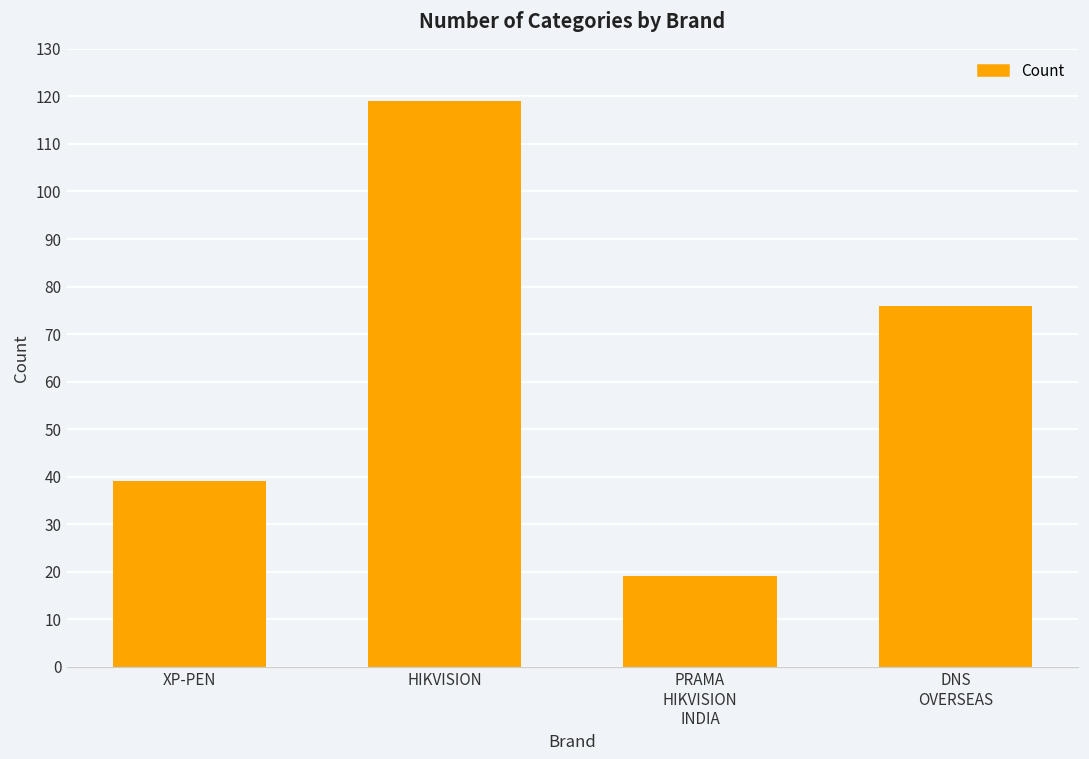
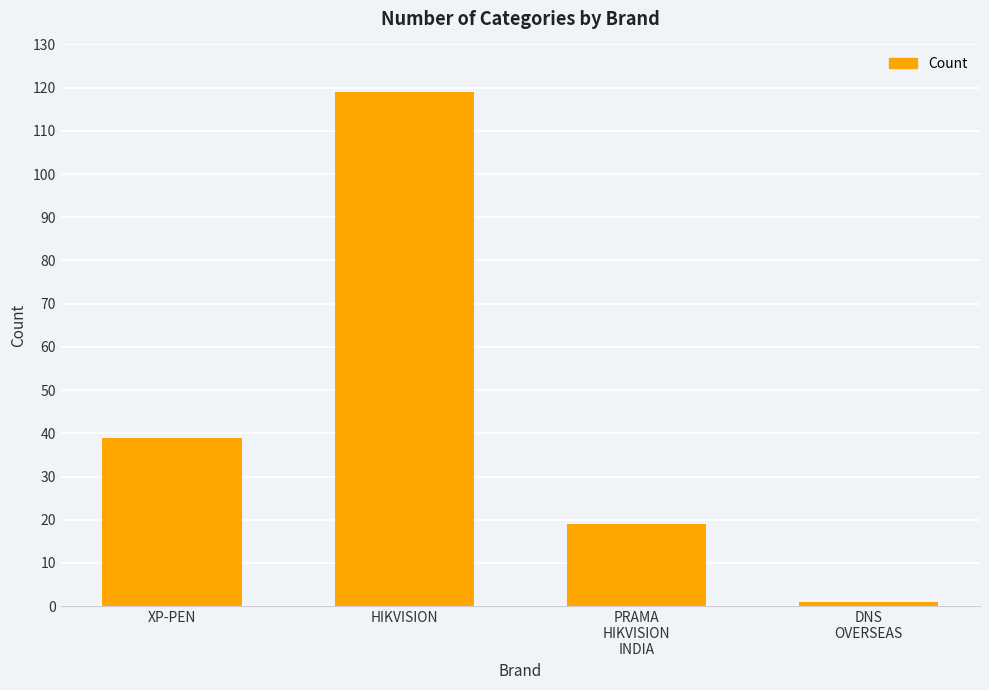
  {
    "XP-PEN": 39,
    "HIKVISION": 119,
    "PRAMA HIKVISION INDIA": 19,
-   "DNS OVERSEAS": 76
+   "DNS OVERSEAS": 1
  }
